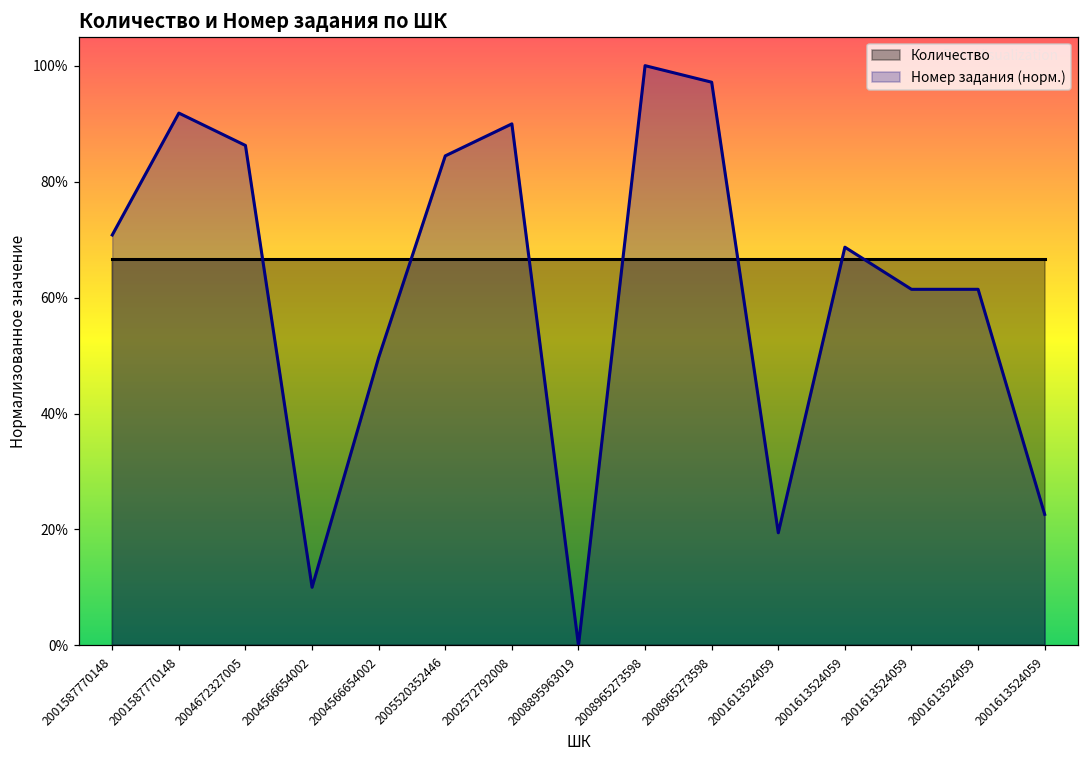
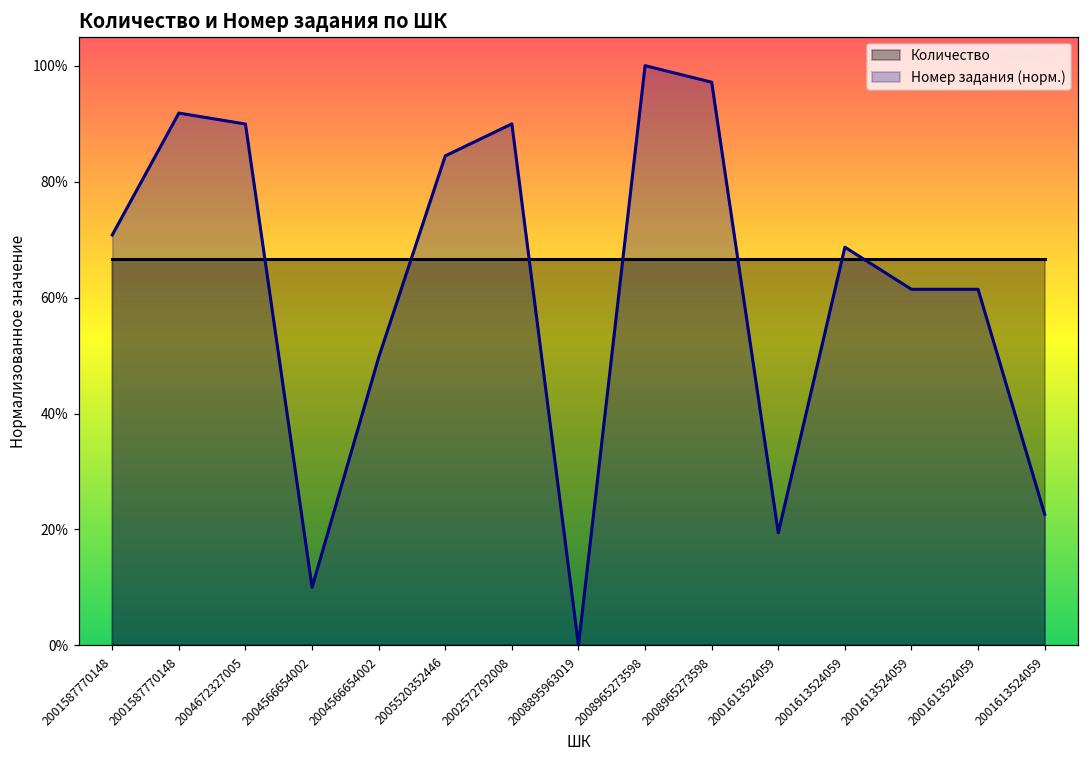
  {
    "Количество": {
      "2004672327005": "67%",
      "2005520352446": "67%",
      "2002572792008": "67%",
      "2008895963019": "67%"
    },
    "Номер задания (норм.)": {
-     "2004672327005": "86%",
+     "2004672327005": "90%",
      "2005520352446": "84%",
      "2002572792008": "90%",
      "2008895963019": "0%"
    }
  }
